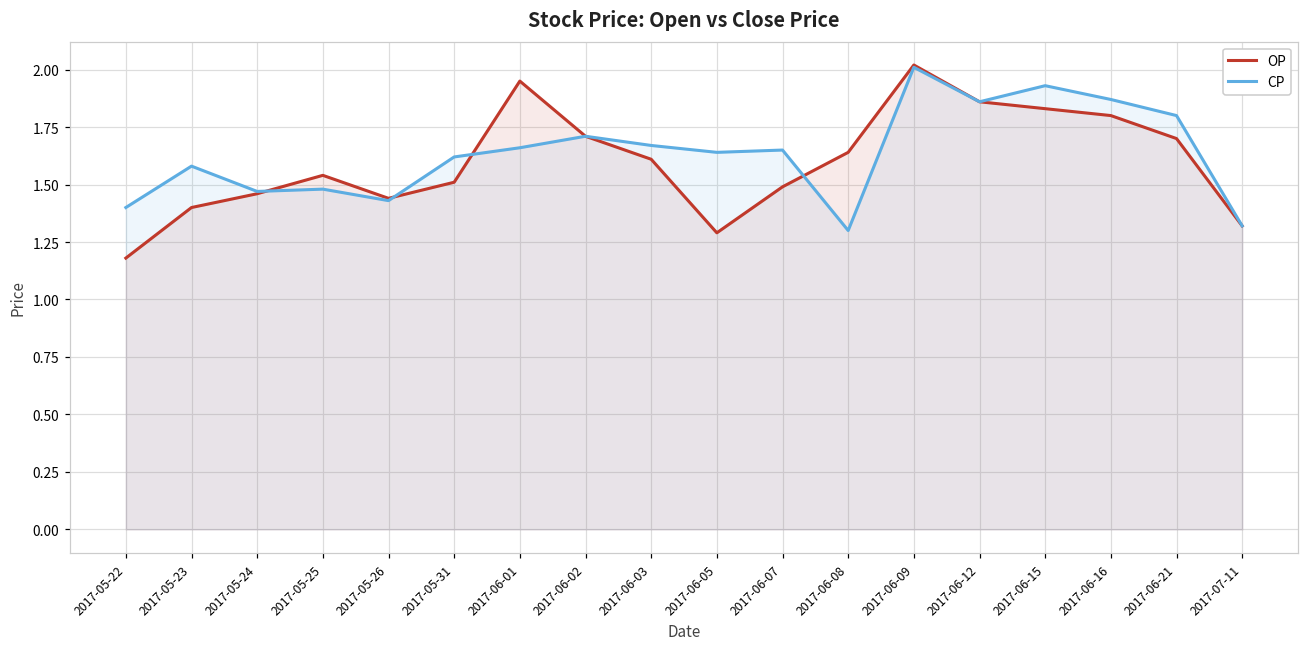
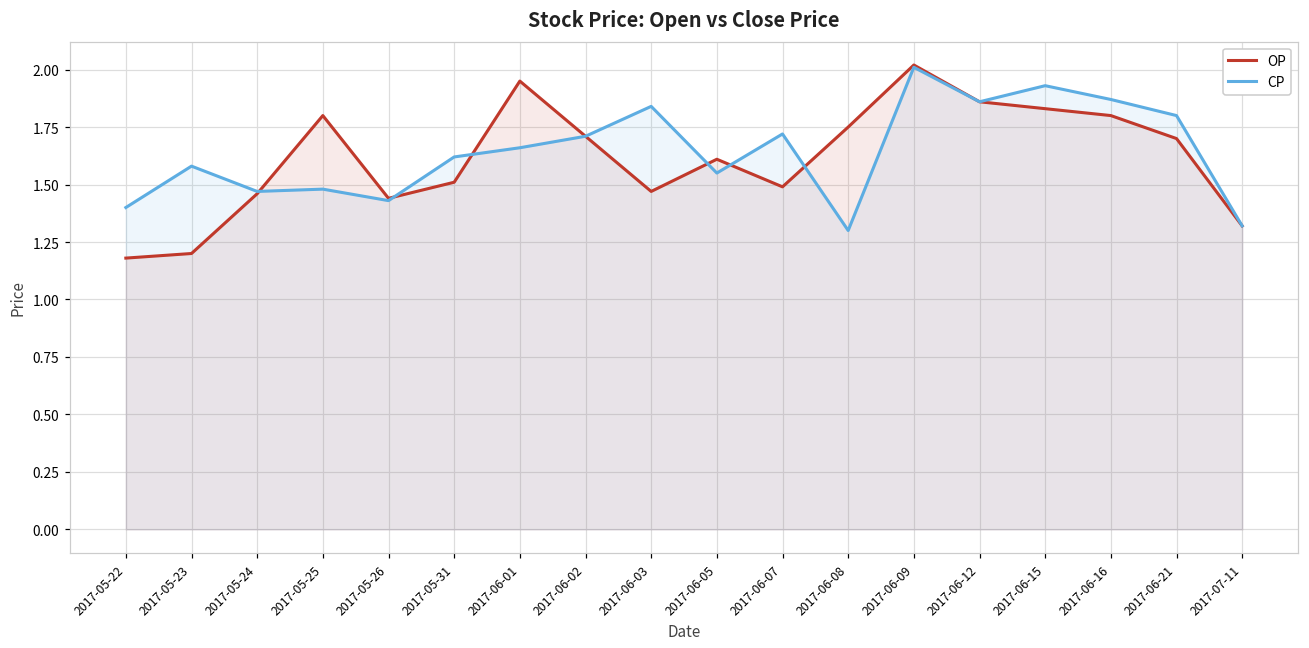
  {
    "OP": {
      "2017-05-22": 1.18,
-     "2017-05-23": 1.4,
-     "2017-05-25": 1.54,
+     "2017-05-23": 1.2,
+     "2017-05-25": 1.80,
      "2017-05-31": 1.51,
      "2017-06-01": 1.95,
-     "2017-06-03": 1.61,
-     "2017-06-05": 1.29,
+     "2017-06-03": 1.47,
+     "2017-06-05": 1.61,
      "2017-06-07": 1.49,
-     "2017-06-08": 1.64,
+     "2017-06-08": 1.75,
      "2017-06-15": 1.83,
      "2017-06-16": 1.80,
      "2017-06-21": 1.70
    },
    "CP": {
      "2017-05-22": 1.40,
      "2017-05-23": 1.58,
      "2017-05-25": 1.48,
      "2017-05-31": 1.62,
      "2017-06-01": 1.66,
-     "2017-06-03": 1.67,
-     "2017-06-05": 1.64,
-     "2017-06-07": 1.65,
+     "2017-06-03": 1.84,
+     "2017-06-05": 1.55,
+     "2017-06-07": 1.72,
      "2017-06-08": 1.30,
      "2017-06-15": 1.93,
      "2017-06-16": 1.87,
      "2017-06-21": 1.80
    }
  }
